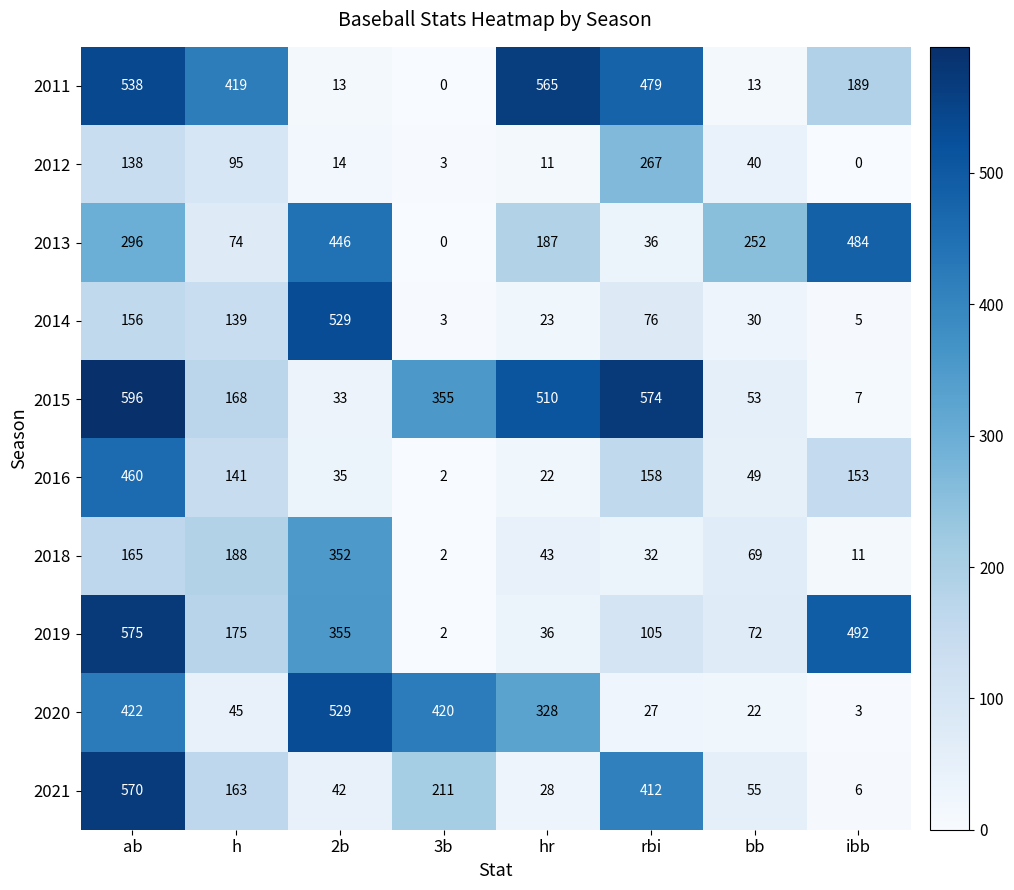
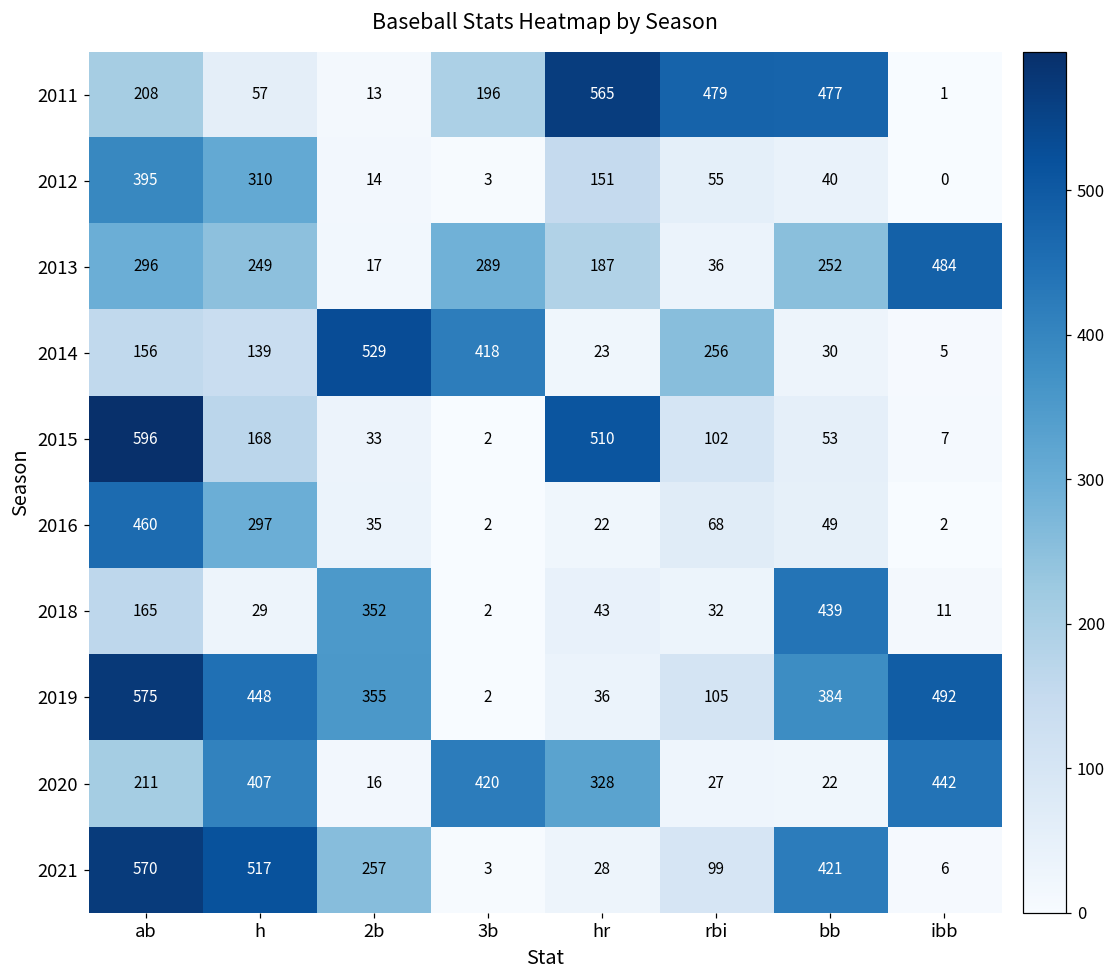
  {
    "2011": {
-     "ab": 538,
-     "h": 419,
+     "ab": 208,
+     "h": 57,
      "2b": 13,
-     "3b": 0,
+     "3b": 196,
      "hr": 565,
      "rbi": 479,
-     "bb": 13,
-     "ibb": 189
+     "bb": 477,
+     "ibb": 1
    },
    "2012": {
-     "ab": 138,
-     "h": 95,
+     "ab": 395,
+     "h": 310,
      "2b": 14,
      "3b": 3,
-     "hr": 11,
-     "rbi": 267,
+     "hr": 151,
+     "rbi": 55,
      "bb": 40,
      "ibb": 0
    },
    "2013": {
      "ab": 296,
-     "h": 74,
-     "2b": 446,
-     "3b": 0,
+     "h": 249,
+     "2b": 17,
+     "3b": 289,
      "hr": 187,
      "rbi": 36,
      "bb": 252,
      "ibb": 484
    },
    "2014": {
      "ab": 156,
      "h": 139,
      "2b": 529,
-     "3b": 3,
+     "3b": 418,
      "hr": 23,
-     "rbi": 76,
+     "rbi": 256,
      "bb": 30,
      "ibb": 5
    },
    "2015": {
      "ab": 596,
      "h": 168,
      "2b": 33,
-     "3b": 355,
+     "3b": 2,
      "hr": 510,
-     "rbi": 574,
+     "rbi": 102,
      "bb": 53,
      "ibb": 7
    },
    "2016": {
      "ab": 460,
-     "h": 141,
+     "h": 297,
      "2b": 35,
      "3b": 2,
      "hr": 22,
-     "rbi": 158,
+     "rbi": 68,
      "bb": 49,
-     "ibb": 153
+     "ibb": 2
    },
    "2018": {
      "ab": 165,
-     "h": 188,
+     "h": 29,
      "2b": 352,
      "3b": 2,
      "hr": 43,
      "rbi": 32,
-     "bb": 69,
+     "bb": 439,
      "ibb": 11
    },
    "2019": {
      "ab": 575,
-     "h": 175,
+     "h": 448,
      "2b": 355,
      "3b": 2,
      "hr": 36,
      "rbi": 105,
-     "bb": 72,
+     "bb": 384,
      "ibb": 492
    },
    "2020": {
-     "ab": 422,
-     "h": 45,
-     "2b": 529,
+     "ab": 211,
+     "h": 407,
+     "2b": 16,
      "3b": 420,
      "hr": 328,
      "rbi": 27,
      "bb": 22,
-     "ibb": 3
+     "ibb": 442
    },
    "2021": {
      "ab": 570,
-     "h": 163,
-     "2b": 42,
-     "3b": 211,
+     "h": 517,
+     "2b": 257,
+     "3b": 3,
      "hr": 28,
-     "rbi": 412,
-     "bb": 55,
+     "rbi": 99,
+     "bb": 421,
      "ibb": 6
    }
  }
